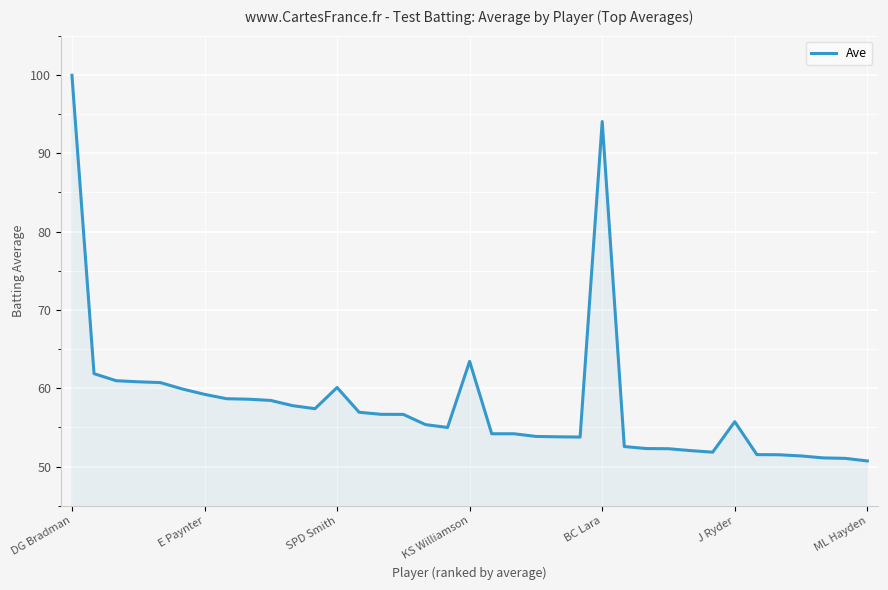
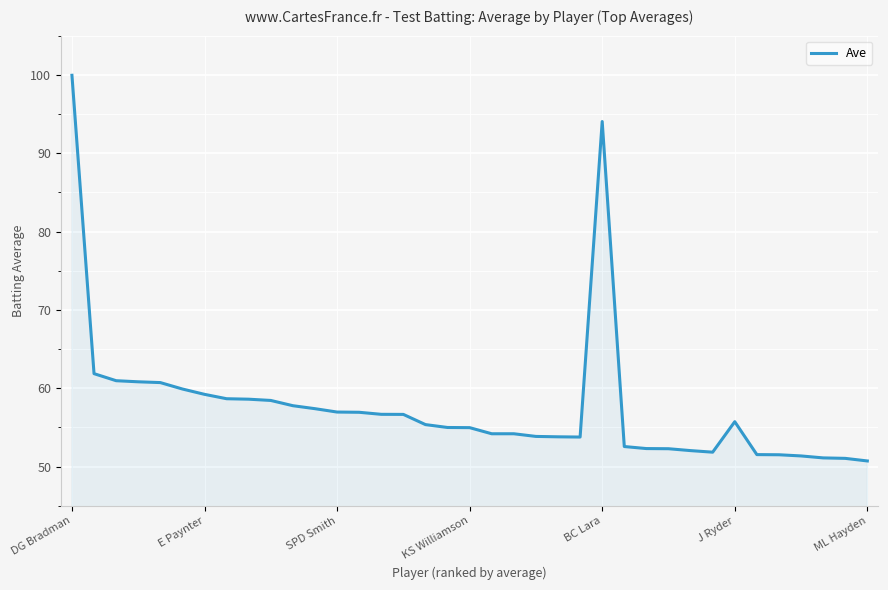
  {
    "DG Bradman": 100,
    "E Paynter": 59,
-   "SPD Smith": 60,
-   "KS Williamson": 63,
+   "SPD Smith": 57,
+   "KS Williamson": 55,
    "BC Lara": 94,
    "J Ryder": 56,
    "ML Hayden": 51
  }
